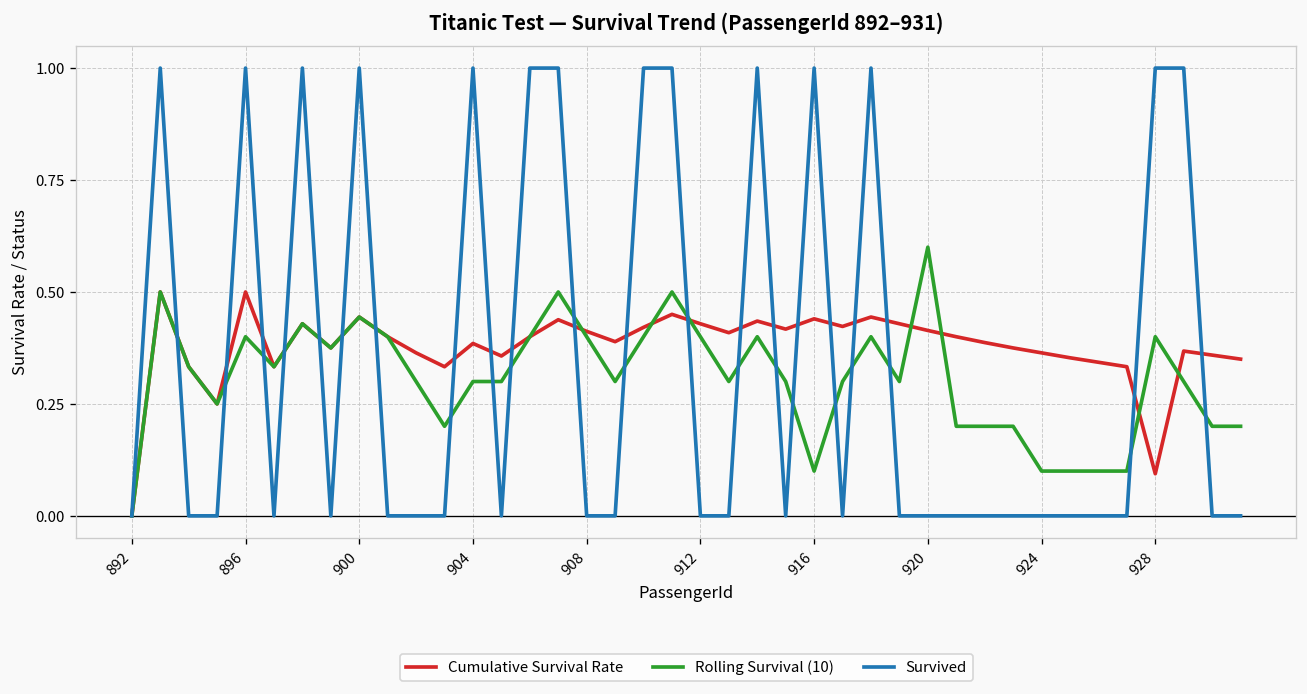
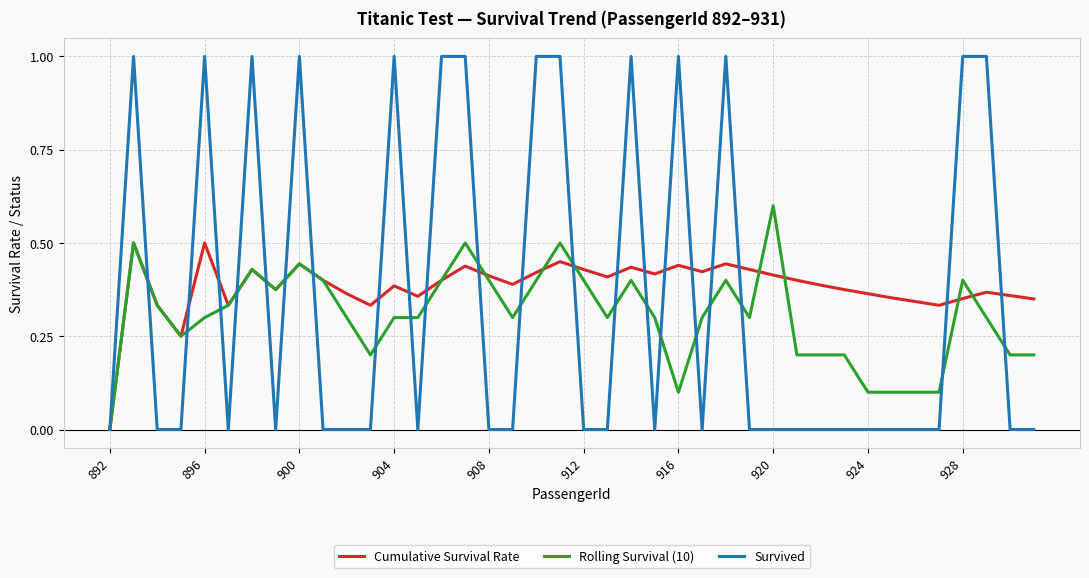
  {
    "Cumulative Survival Rate": {
      "896": 0.50,
      "904": 0.39,
      "908": 0.41,
      "912": 0.43,
      "916": 0.44,
      "920": 0.41,
      "924": 0.36,
-     "928": 0.09
+     "928": 0.35
    },
    "Rolling Survival (10)": {
-     "896": 0.4,
+     "896": 0.3,
      "904": 0.3,
      "908": 0.4,
      "912": 0.4,
      "916": 0.1,
      "920": 0.6,
      "924": 0.1,
      "928": 0.4
    },
    "Survived": {
      "896": 1.00,
      "900": 1.00,
      "904": 1.00,
      "908": 0.00,
      "912": 0.00,
      "916": 1.00,
      "920": 0.00,
      "924": 0.00,
      "928": 1.00
    }
  }
